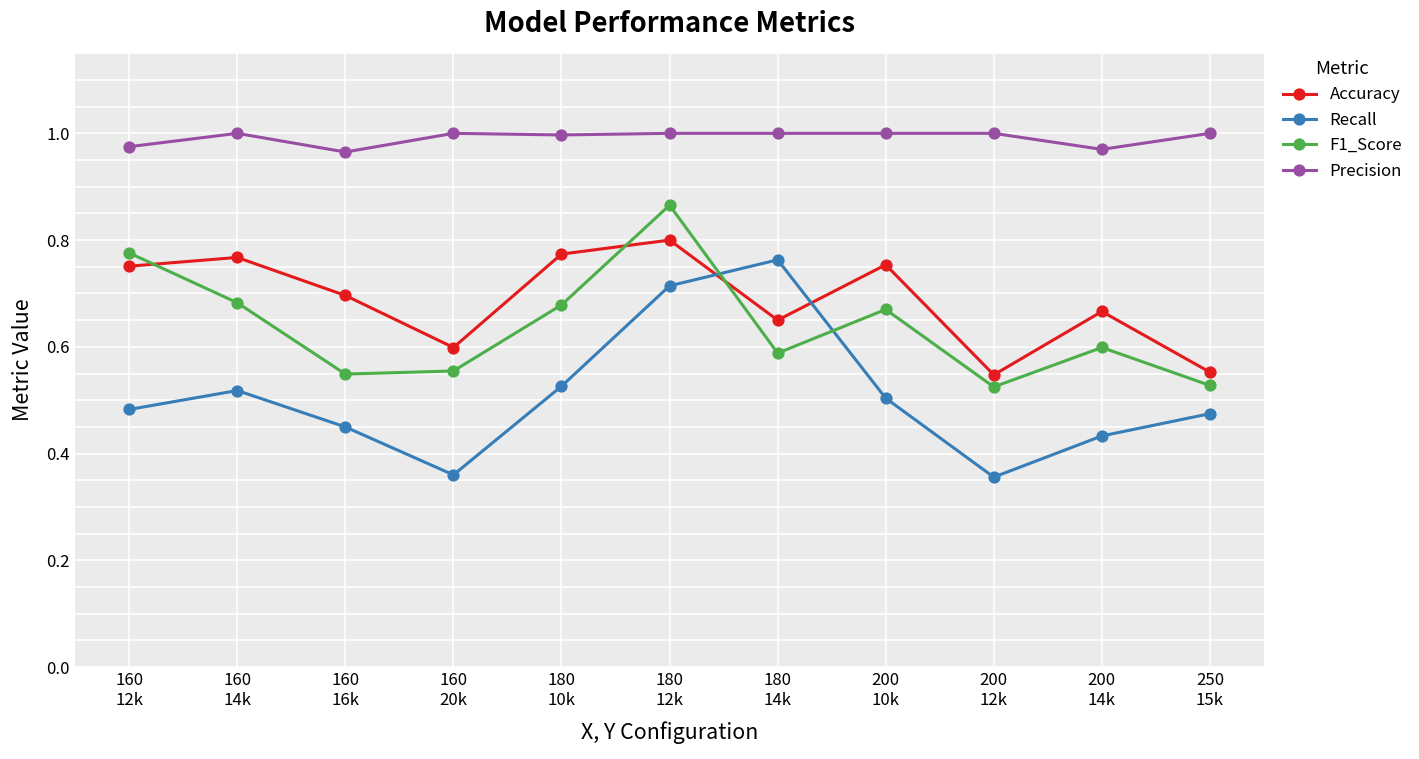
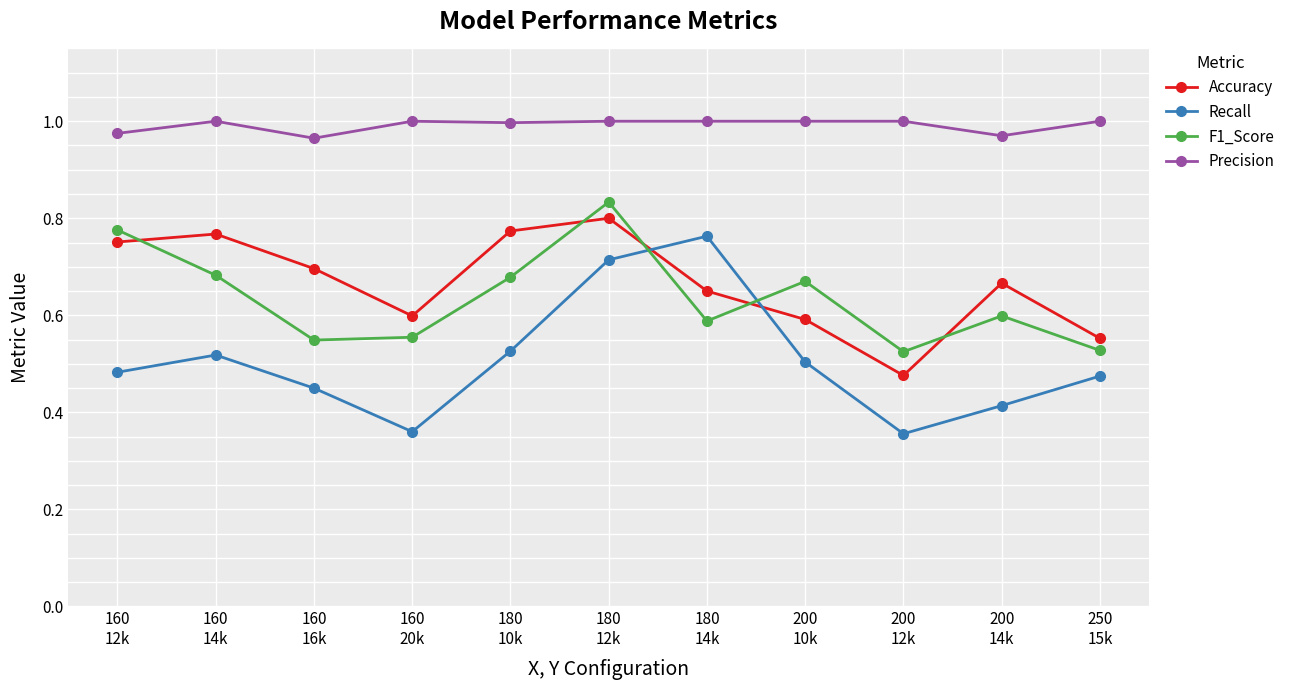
  {
    "Accuracy": {
      "160 12k": 0.75,
      "160 14k": 0.77,
      "160 16k": 0.70,
      "160 20k": 0.60,
      "180 10k": 0.77,
      "180 12k": 0.80,
      "180 14k": 0.65,
-     "200 10k": 0.75,
-     "200 12k": 0.55,
+     "200 10k": 0.59,
+     "200 12k": 0.48,
      "200 14k": 0.67,
      "250 15k": 0.55
    },
    "Recall": {
      "160 12k": 0.48,
      "160 14k": 0.52,
      "160 16k": 0.45,
      "160 20k": 0.36,
      "180 10k": 0.53,
      "180 12k": 0.71,
      "180 14k": 0.76,
      "200 10k": 0.50,
      "200 12k": 0.36,
-     "200 14k": 0.43,
+     "200 14k": 0.41,
      "250 15k": 0.47
    },
    "F1_Score": {
      "160 12k": 0.78,
      "160 14k": 0.68,
      "160 16k": 0.55,
      "160 20k": 0.55,
      "180 10k": 0.68,
-     "180 12k": 0.87,
+     "180 12k": 0.83,
      "180 14k": 0.59,
      "200 10k": 0.67,
      "200 12k": 0.52,
      "200 14k": 0.60,
      "250 15k": 0.53
    },
    "Precision": {
      "160 12k": 0.98,
      "160 14k": 1.00,
      "160 16k": 0.97,
      "160 20k": 1.00,
      "180 10k": 1.00,
      "180 12k": 1.00,
      "180 14k": 1.00,
      "200 10k": 1.00,
      "200 12k": 1.00,
      "200 14k": 0.97,
      "250 15k": 1.00
    }
  }
